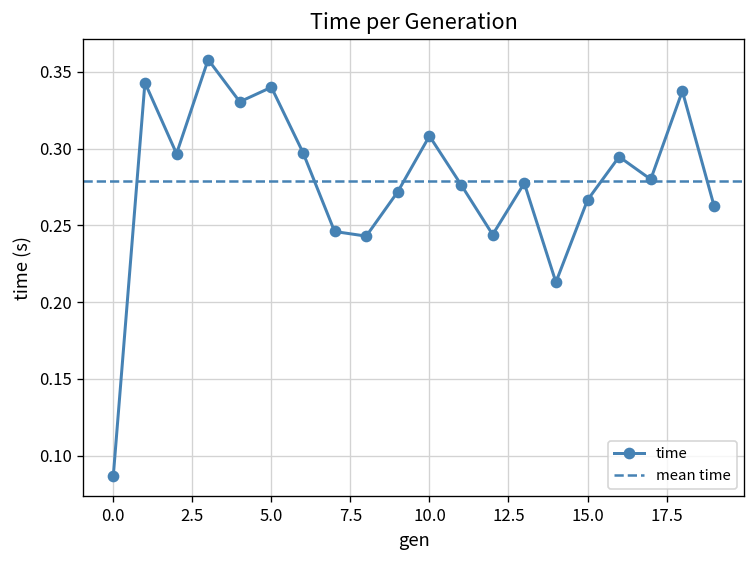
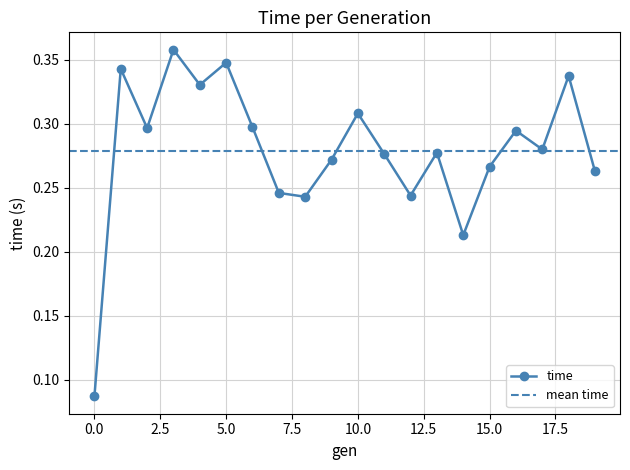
  {
    "0.0": 0.087,
-   "5.0": 0.340,
+   "5.0": 0.348,
    "10.0": 0.308,
    "15.0": 0.267
  }
